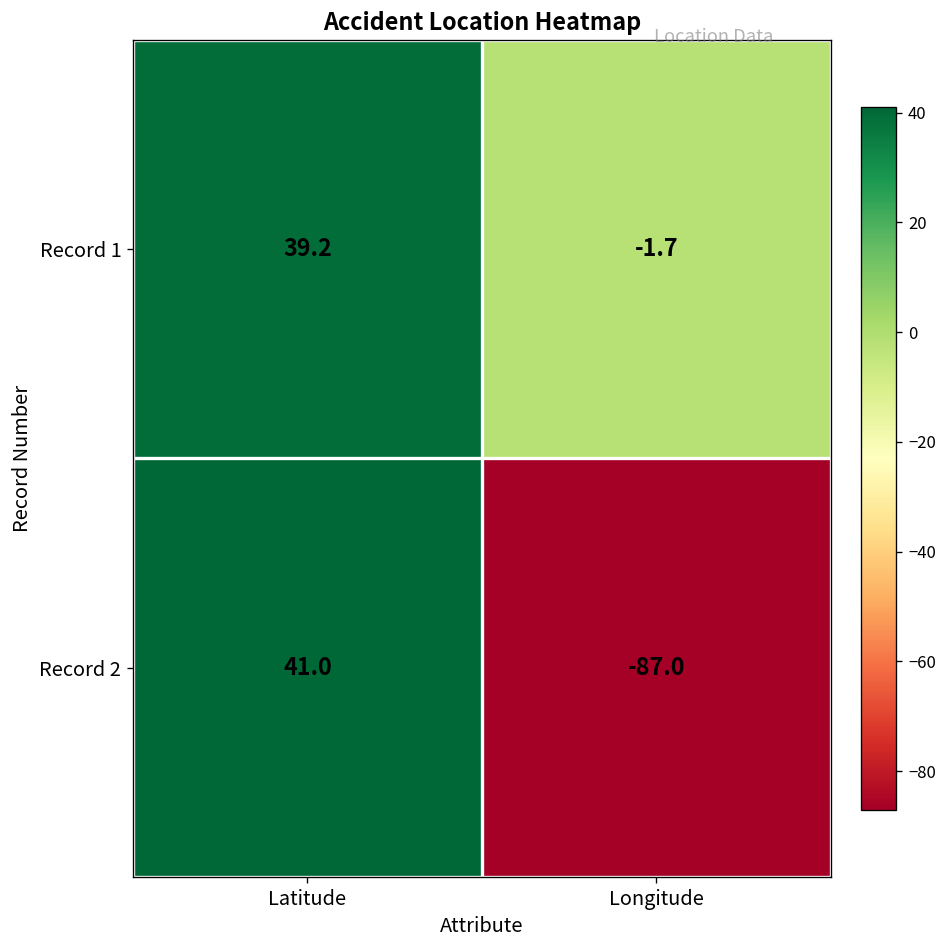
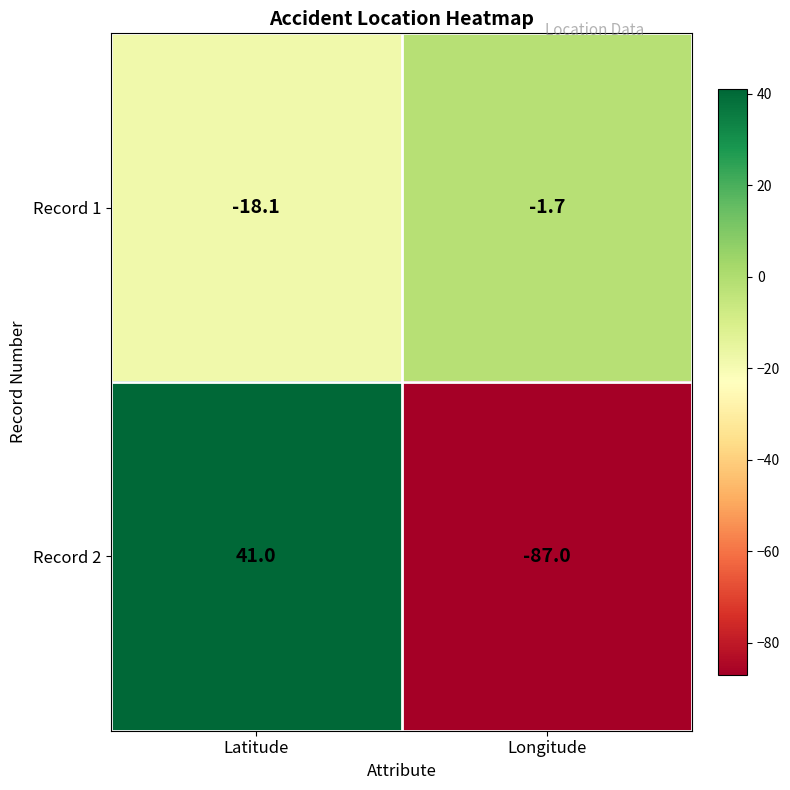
  {
    "Record 1": {
-     "Latitude": 39.2,
+     "Latitude": -18.1,
      "Longitude": -1.7
    },
    "Record 2": {
      "Latitude": 41.0,
      "Longitude": -87.0
    }
  }
